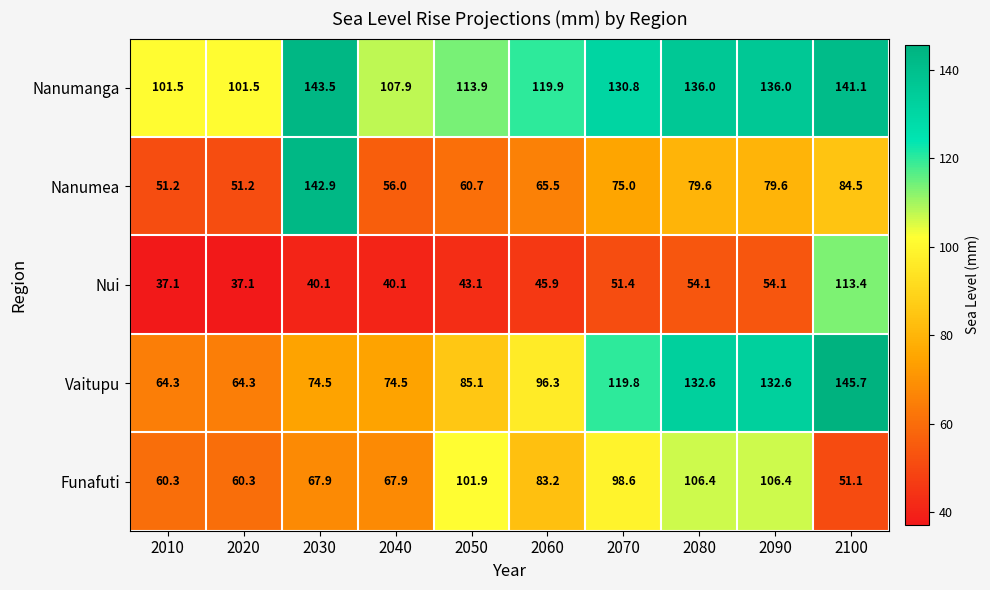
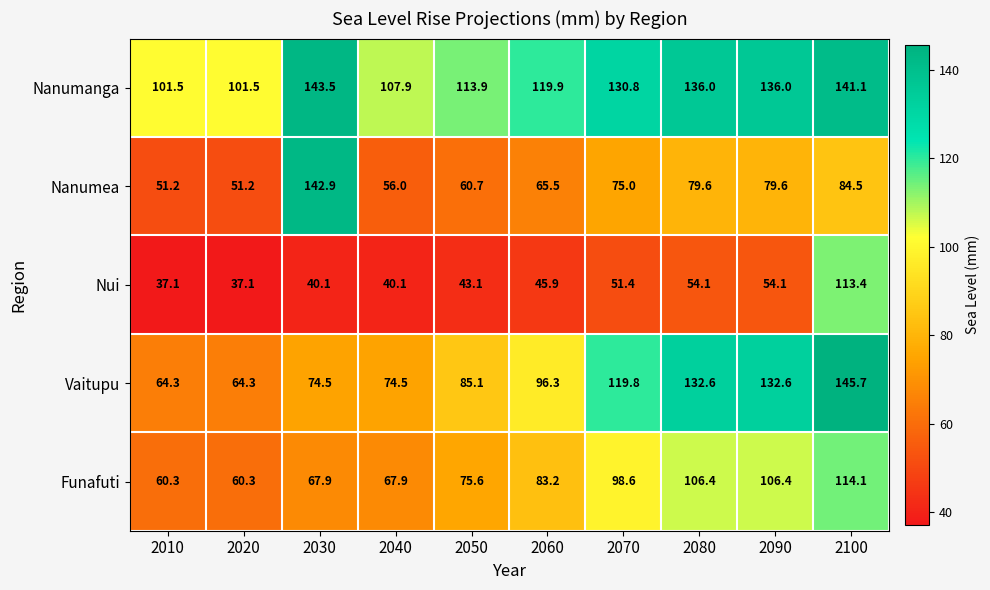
  {
    "Nanumanga": {
      "2010": 101.5,
      "2020": 101.5,
      "2030": 143.5,
      "2040": 107.9,
      "2050": 113.9,
      "2060": 119.9,
      "2070": 130.8,
      "2080": 136.0,
      "2090": 136.0,
      "2100": 141.1
    },
    "Nanumea": {
      "2010": 51.2,
      "2020": 51.2,
      "2030": 142.9,
      "2040": 56.0,
      "2050": 60.7,
      "2060": 65.5,
      "2070": 75.0,
      "2080": 79.6,
      "2090": 79.6,
      "2100": 84.5
    },
    "Nui": {
      "2010": 37.1,
      "2020": 37.1,
      "2030": 40.1,
      "2040": 40.1,
      "2050": 43.1,
      "2060": 45.9,
      "2070": 51.4,
      "2080": 54.1,
      "2090": 54.1,
      "2100": 113.4
    },
    "Vaitupu": {
      "2010": 64.3,
      "2020": 64.3,
      "2030": 74.5,
      "2040": 74.5,
      "2050": 85.1,
      "2060": 96.3,
      "2070": 119.8,
      "2080": 132.6,
      "2090": 132.6,
      "2100": 145.7
    },
    "Funafuti": {
      "2010": 60.3,
      "2020": 60.3,
      "2030": 67.9,
      "2040": 67.9,
-     "2050": 101.9,
+     "2050": 75.6,
      "2060": 83.2,
      "2070": 98.6,
      "2080": 106.4,
      "2090": 106.4,
-     "2100": 51.1
+     "2100": 114.1
    }
  }
